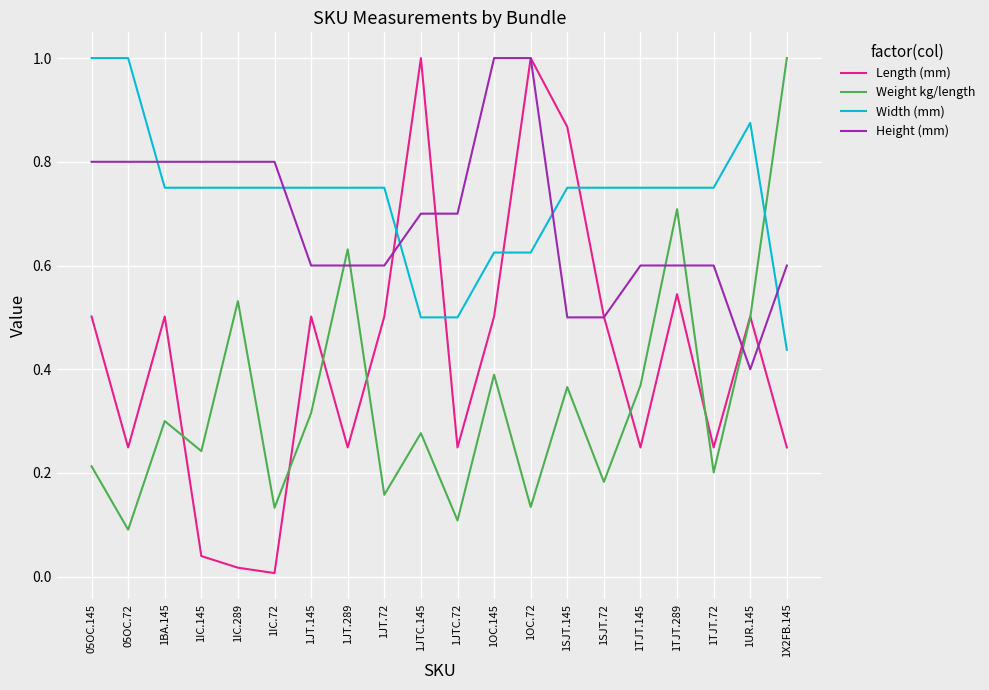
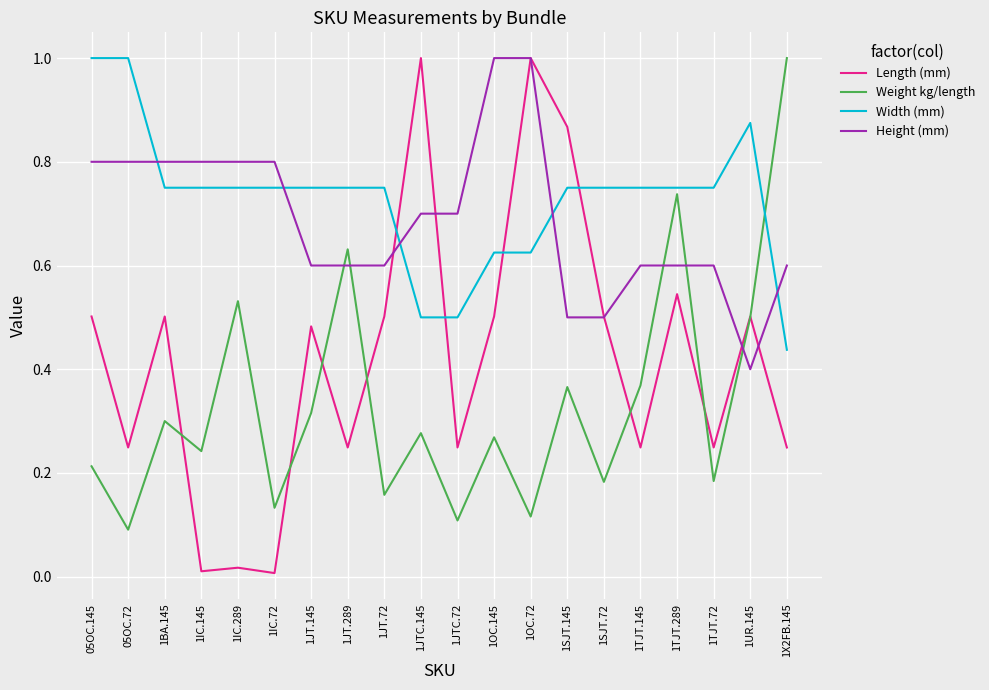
  {
    "Length (mm)": {
      "05OC.145": 0.50,
      "05OC.72": 0.25,
      "1BA.145": 0.50,
-     "1IC.145": 0.04,
+     "1IC.145": 0.01,
      "1IC.289": 0.02,
      "1IC.72": 0.01,
-     "1JT.145": 0.50,
+     "1JT.145": 0.48,
      "1JT.289": 0.25,
      "1JT.72": 0.50,
      "1JTC.145": 1.00,
      "1JTC.72": 0.25,
      "1OC.145": 0.50,
      "1SJT.145": 0.87,
      "1TJT.145": 0.25,
      "1TJT.289": 0.54,
      "1TJT.72": 0.25,
      "1X2FB.145": 0.25
    },
    "Weight kg/length": {
      "05OC.145": 0.21,
      "05OC.72": 0.09,
      "1BA.145": 0.30,
      "1IC.145": 0.24,
      "1IC.289": 0.53,
      "1IC.72": 0.13,
      "1JT.145": 0.32,
      "1JT.289": 0.63,
      "1JT.72": 0.16,
      "1JTC.145": 0.28,
      "1JTC.72": 0.11,
-     "1OC.145": 0.39,
-     "1OC.72": 0.13,
+     "1OC.145": 0.27,
+     "1OC.72": 0.12,
      "1SJT.145": 0.37,
      "1SJT.72": 0.18,
      "1TJT.145": 0.37,
-     "1TJT.289": 0.71,
-     "1TJT.72": 0.20,
+     "1TJT.289": 0.74,
+     "1TJT.72": 0.18,
      "1X2FB.145": 1.00
    },
    "Width (mm)": {
      "05OC.145": 1.00,
      "05OC.72": 1.00,
      "1BA.145": 0.75,
      "1IC.145": 0.75,
      "1IC.289": 0.75,
      "1IC.72": 0.75,
      "1JT.145": 0.75,
      "1JT.289": 0.75,
      "1JT.72": 0.75,
      "1JTC.145": 0.50,
      "1JTC.72": 0.50,
      "1OC.145": 0.63,
      "1OC.72": 0.63,
      "1SJT.145": 0.75,
      "1SJT.72": 0.75,
      "1TJT.145": 0.75,
      "1TJT.289": 0.75,
      "1TJT.72": 0.75,
      "1UR.145": 0.88,
      "1X2FB.145": 0.44
    },
    "Height (mm)": {
      "05OC.145": 0.80,
      "05OC.72": 0.80,
      "1BA.145": 0.80,
      "1IC.145": 0.80,
      "1IC.289": 0.80,
      "1IC.72": 0.80,
      "1JT.145": 0.60,
      "1JT.289": 0.60,
      "1JT.72": 0.60,
      "1JTC.145": 0.70,
      "1JTC.72": 0.70,
      "1OC.145": 1.00,
      "1SJT.145": 0.50,
      "1TJT.145": 0.60,
      "1TJT.289": 0.60,
      "1TJT.72": 0.60,
      "1UR.145": 0.40,
      "1X2FB.145": 0.60
    }
  }
